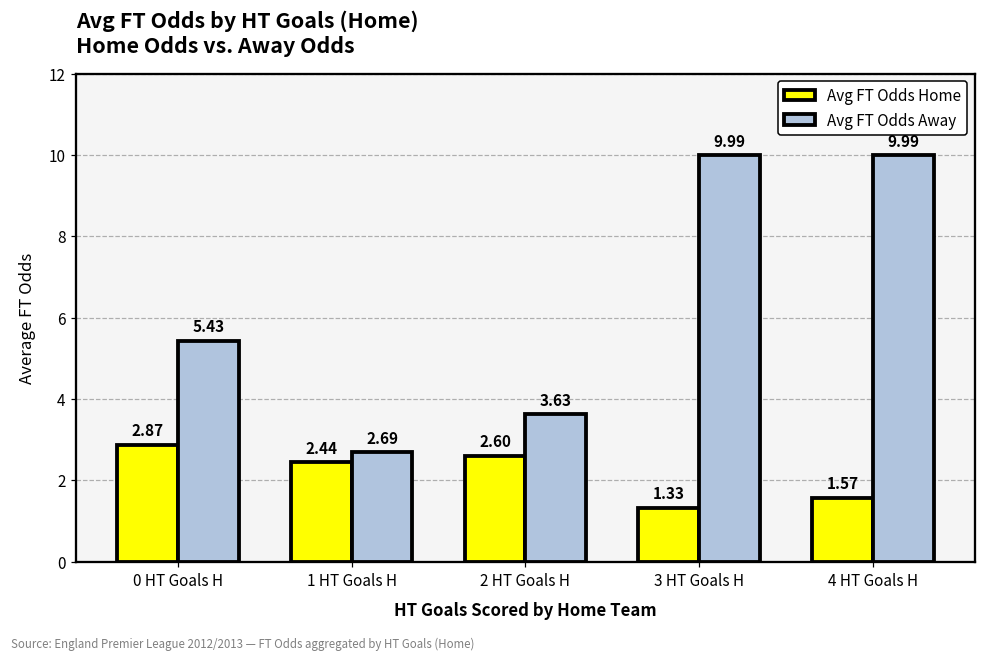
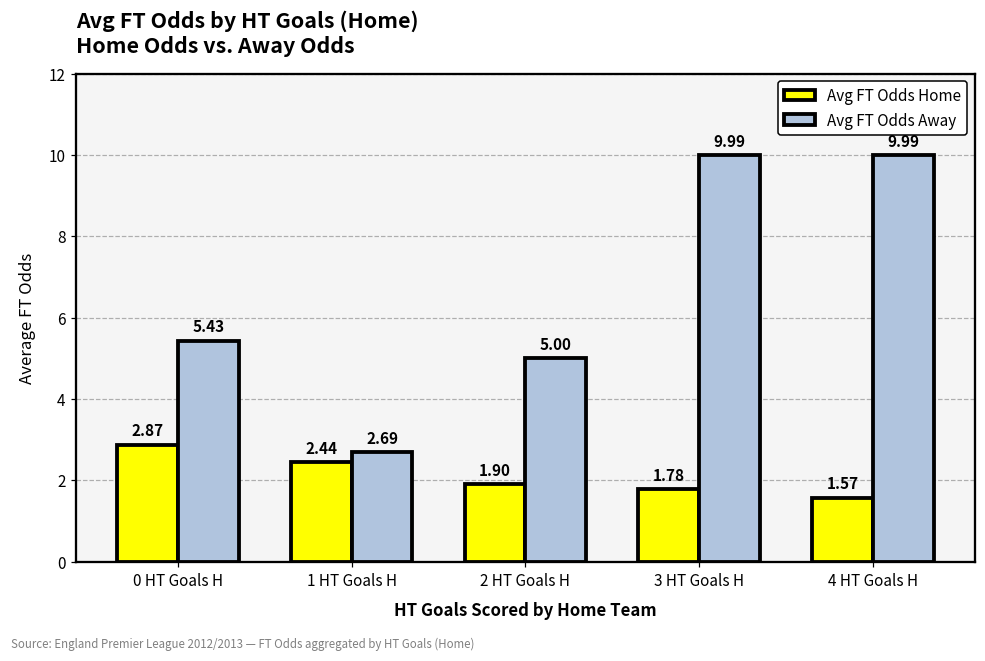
  {
    "Avg FT Odds Home": {
      "0 HT Goals H": 2.87,
      "1 HT Goals H": 2.44,
-     "2 HT Goals H": 2.60,
-     "3 HT Goals H": 1.33,
+     "2 HT Goals H": 1.90,
+     "3 HT Goals H": 1.78,
      "4 HT Goals H": 1.57
    },
    "Avg FT Odds Away": {
      "0 HT Goals H": 5.43,
      "1 HT Goals H": 2.69,
-     "2 HT Goals H": 3.63,
+     "2 HT Goals H": 5.00,
      "3 HT Goals H": 9.99,
      "4 HT Goals H": 9.99
    }
  }
